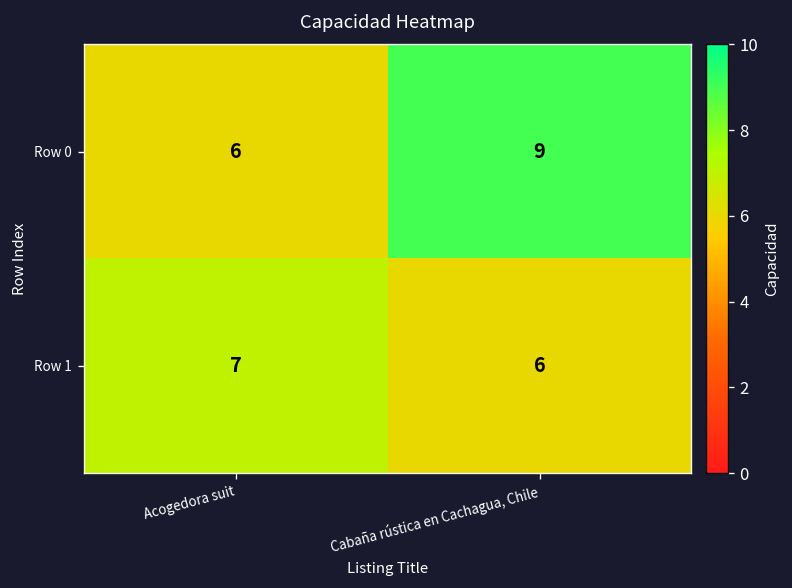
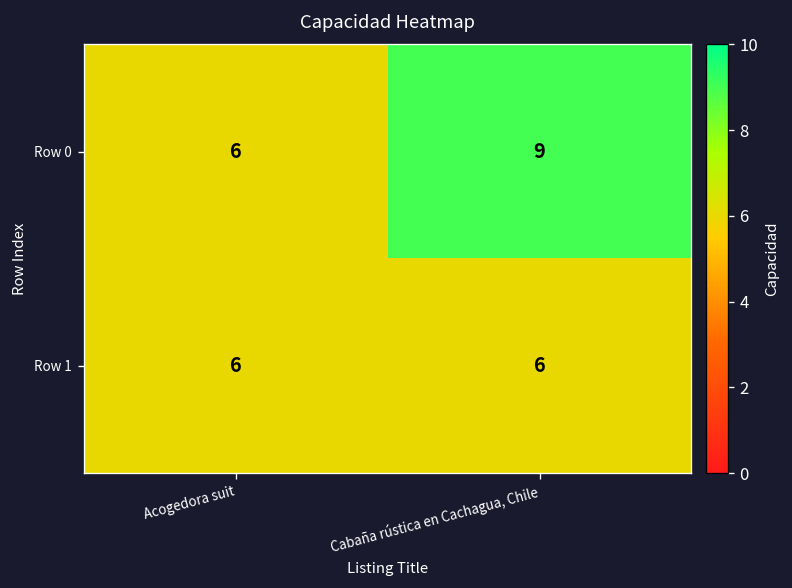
  {
    "Row 0": {
      "Acogedora suit": 6,
      "Cabaña rústica en Cachagua, Chile": 9
    },
    "Row 1": {
-     "Acogedora suit": 7,
+     "Acogedora suit": 6,
      "Cabaña rústica en Cachagua, Chile": 6
    }
  }
